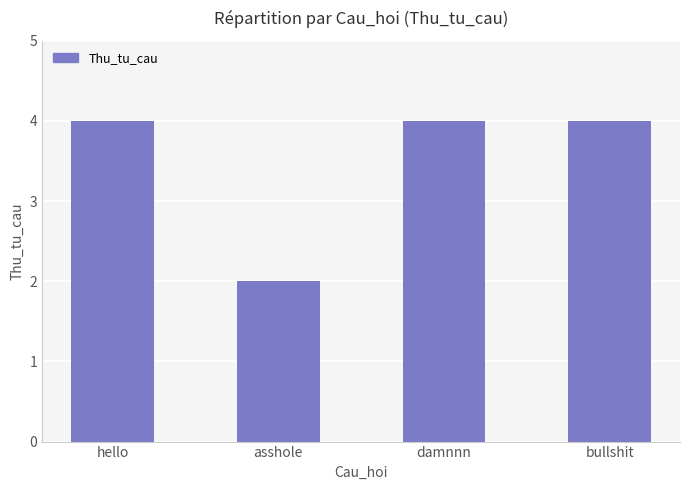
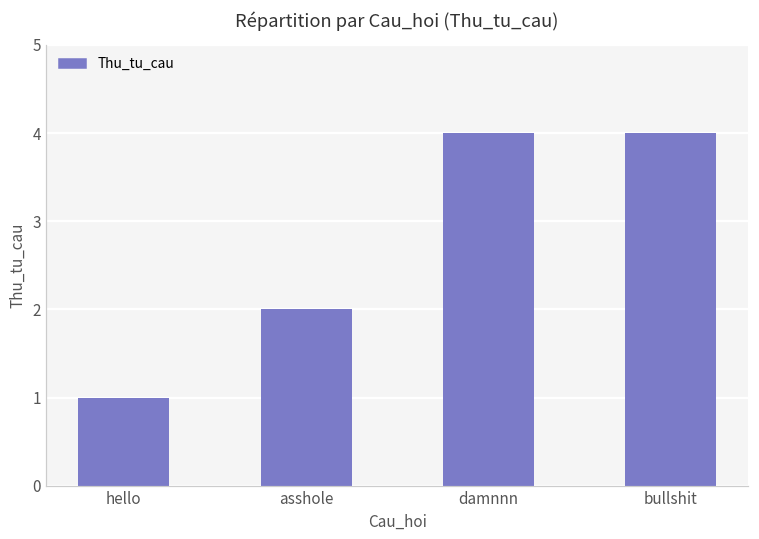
  {
-   "hello": 4,
+   "hello": 1,
    "asshole": 2,
    "damnnn": 4,
    "bullshit": 4
  }
